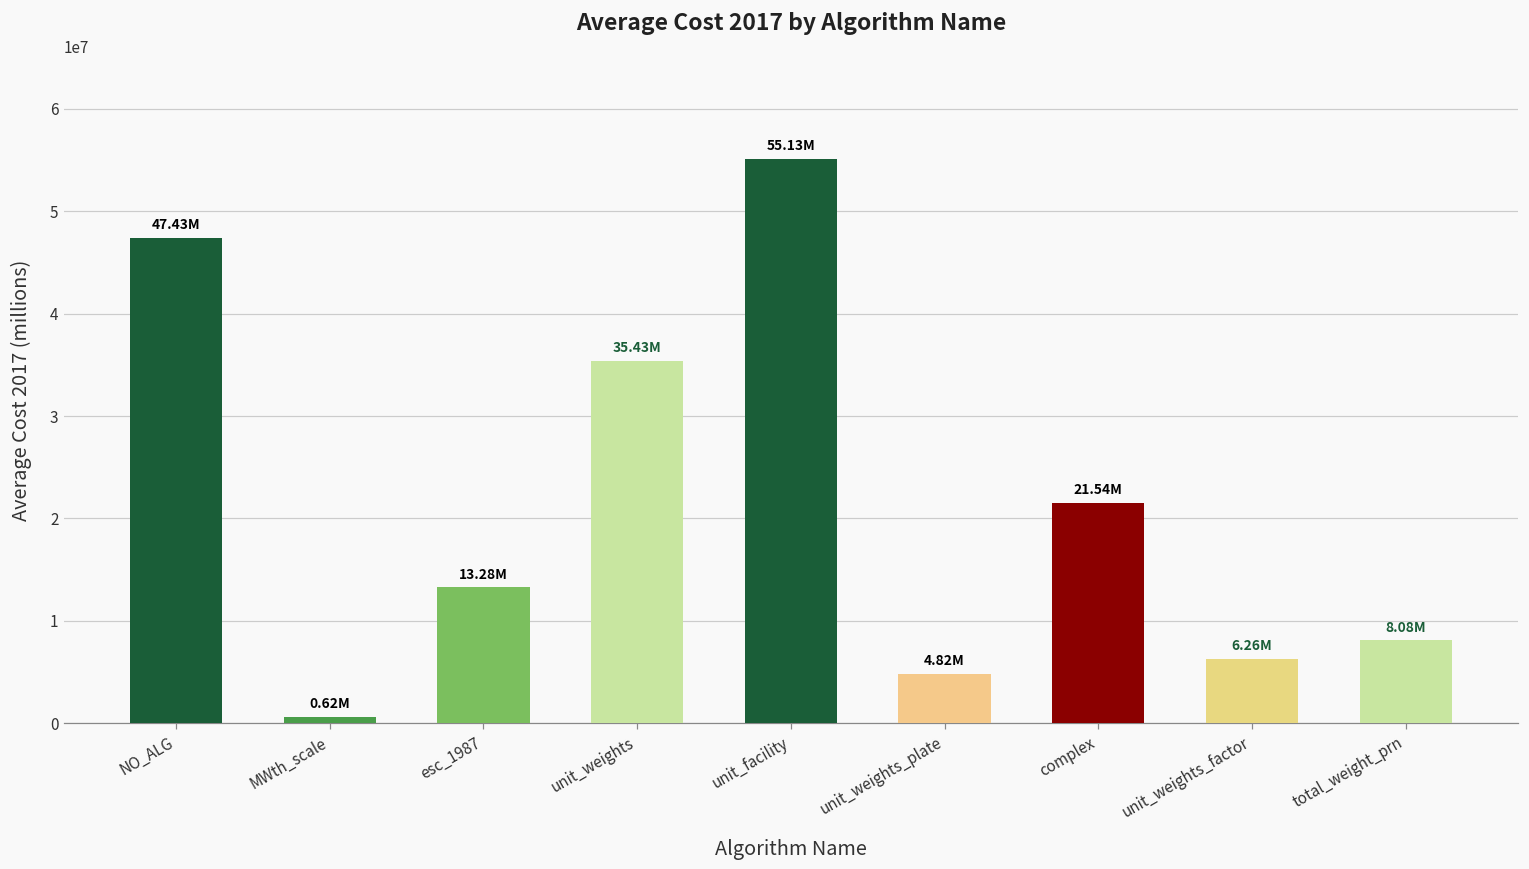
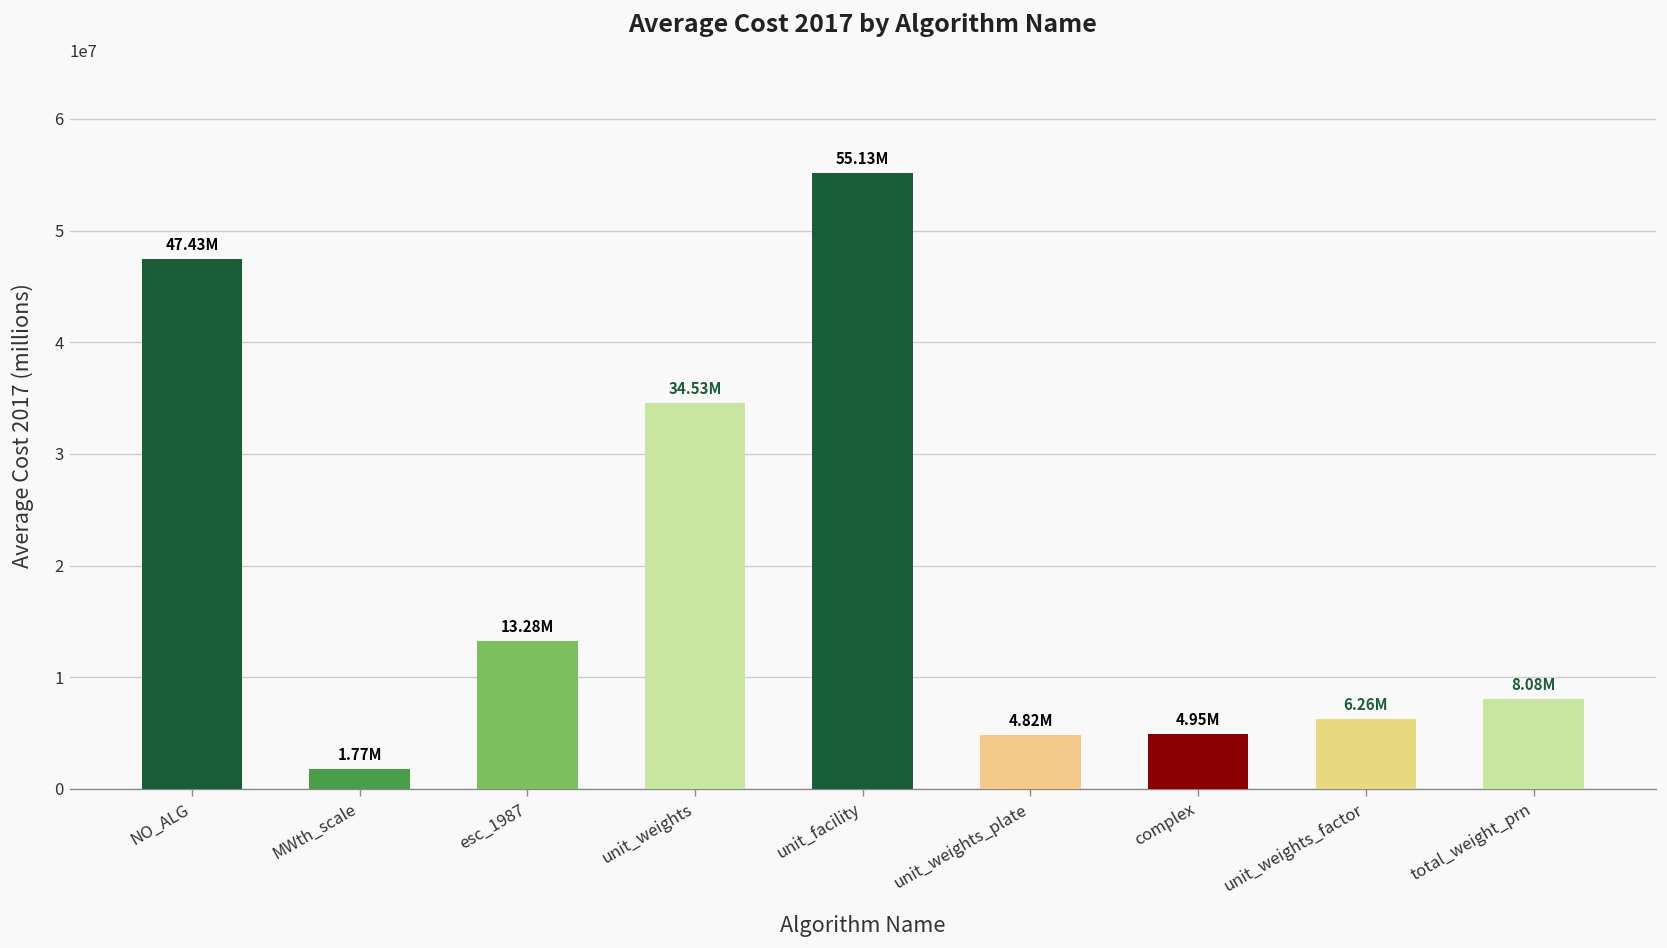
  {
    "NO_ALG": "47.43M",
-   "MWth_scale": "0.62M",
+   "MWth_scale": "1.77M",
    "esc_1987": "13.28M",
-   "unit_weights": "35.43M",
+   "unit_weights": "34.53M",
    "unit_facility": "55.13M",
    "unit_weights_plate": "4.82M",
-   "complex": "21.54M",
+   "complex": "4.95M",
    "unit_weights_factor": "6.26M",
    "total_weight_prn": "8.08M"
  }
